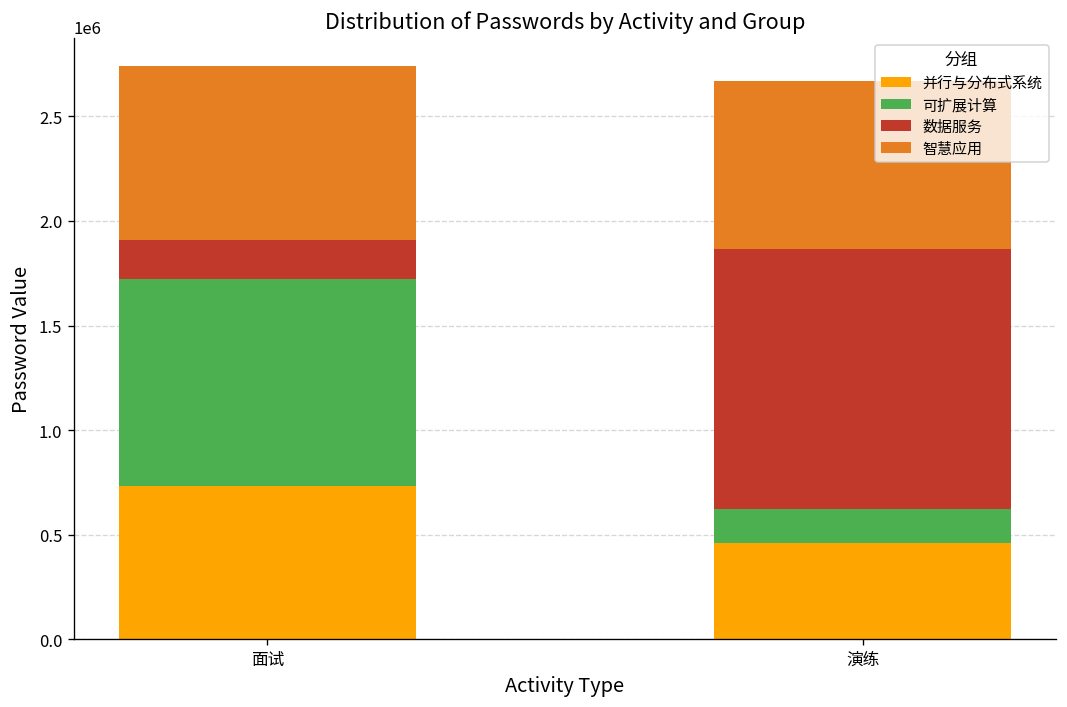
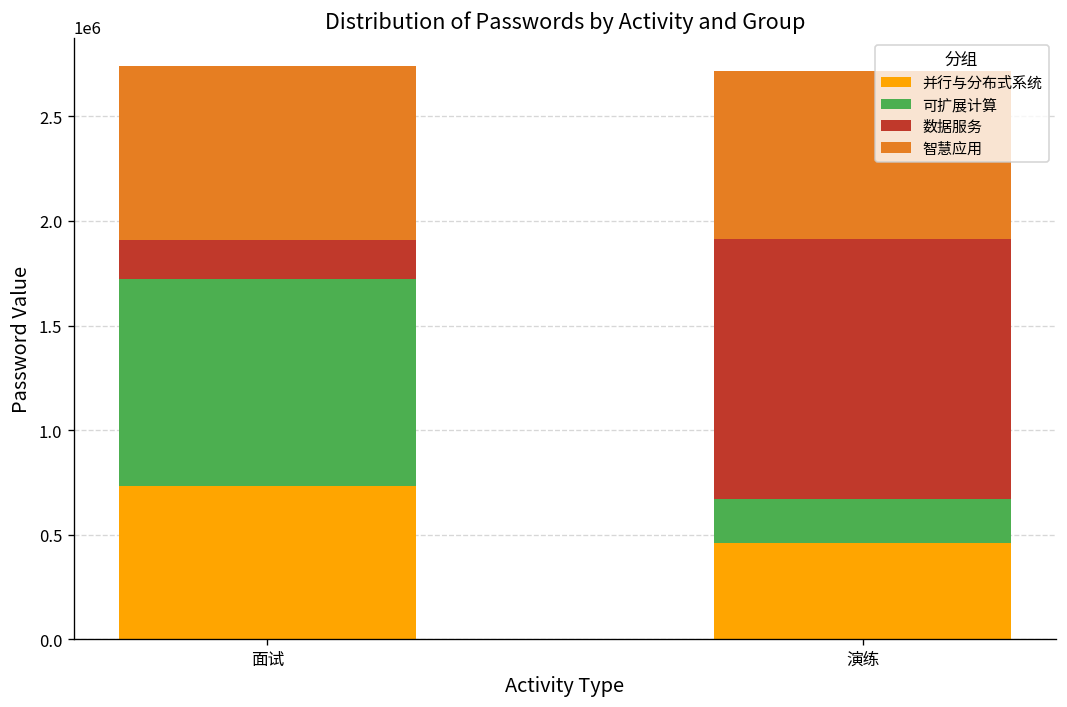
  {
    "可扩展计算": {
      "面试": 990000,
-     "演练": 160000
+     "演练": 210000
    },
    "数据服务": {
      "面试": 180000,
      "演练": 1240000
    }
  }
